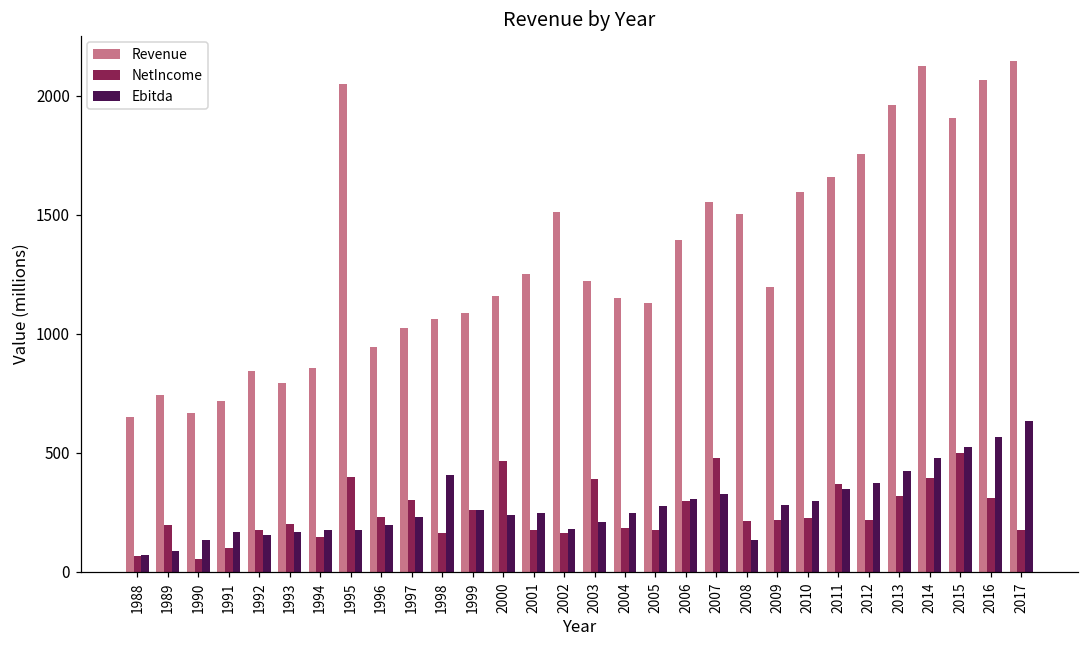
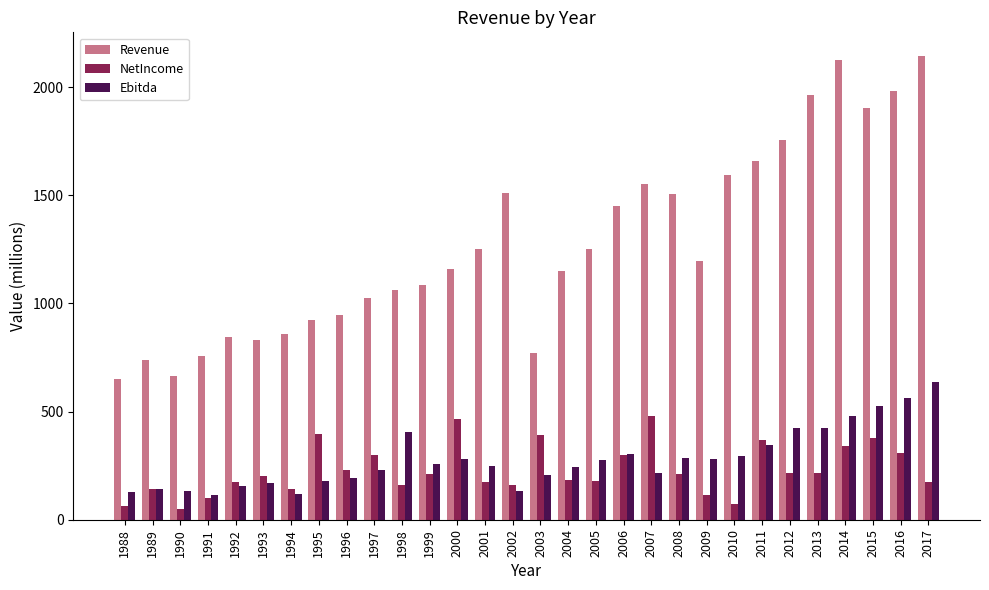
  {
    "Revenue": {
      "1988": 650,
      "1989": 740,
      "1990": 670,
-     "1991": 720,
+     "1991": 760,
      "1992": 840,
-     "1993": 790,
+     "1993": 830,
      "1994": 860,
-     "1995": 2050,
+     "1995": 920,
      "1996": 950,
      "1997": 1030,
      "1998": 1060,
      "1999": 1090,
      "2000": 1160,
      "2001": 1250,
      "2002": 1510,
-     "2003": 1220,
+     "2003": 770,
      "2004": 1150,
-     "2005": 1130,
-     "2006": 1400,
+     "2005": 1250,
+     "2006": 1450,
      "2007": 1550,
      "2008": 1500,
      "2009": 1200,
      "2010": 1600,
      "2011": 1660,
      "2012": 1760,
      "2013": 1960,
      "2014": 2120,
      "2015": 1910,
-     "2016": 2070,
+     "2016": 1980,
      "2017": 2150
    },
    "NetIncome": {
      "1988": 70,
-     "1989": 200,
+     "1989": 140,
      "1990": 50,
      "1991": 100,
      "1992": 180,
      "1993": 200,
      "1994": 140,
      "1995": 400,
      "1996": 230,
      "1997": 300,
      "1998": 160,
-     "1999": 260,
+     "1999": 210,
      "2000": 460,
      "2001": 180,
      "2002": 160,
      "2003": 390,
      "2004": 180,
      "2005": 180,
      "2006": 300,
      "2007": 480,
      "2008": 210,
-     "2009": 220,
-     "2010": 230,
+     "2009": 110,
+     "2010": 70,
      "2011": 370,
      "2012": 220,
-     "2013": 320,
-     "2014": 390,
-     "2015": 500,
+     "2013": 220,
+     "2014": 340,
+     "2015": 380,
      "2016": 310,
      "2017": 170
    },
    "Ebitda": {
-     "1988": 70,
-     "1989": 90,
+     "1988": 130,
+     "1989": 140,
      "1990": 130,
-     "1991": 170,
+     "1991": 110,
      "1992": 150,
      "1993": 170,
-     "1994": 170,
+     "1994": 120,
      "1995": 180,
      "1996": 190,
      "1997": 230,
      "1998": 400,
      "1999": 260,
-     "2000": 240,
+     "2000": 280,
      "2001": 250,
-     "2002": 180,
+     "2002": 130,
      "2003": 210,
      "2004": 250,
      "2005": 280,
      "2006": 300,
-     "2007": 330,
-     "2008": 130,
+     "2007": 220,
+     "2008": 280,
      "2009": 280,
      "2010": 300,
      "2011": 350,
-     "2012": 370,
+     "2012": 430,
      "2013": 420,
      "2014": 480,
      "2015": 520,
      "2016": 560,
      "2017": 630
    }
  }
